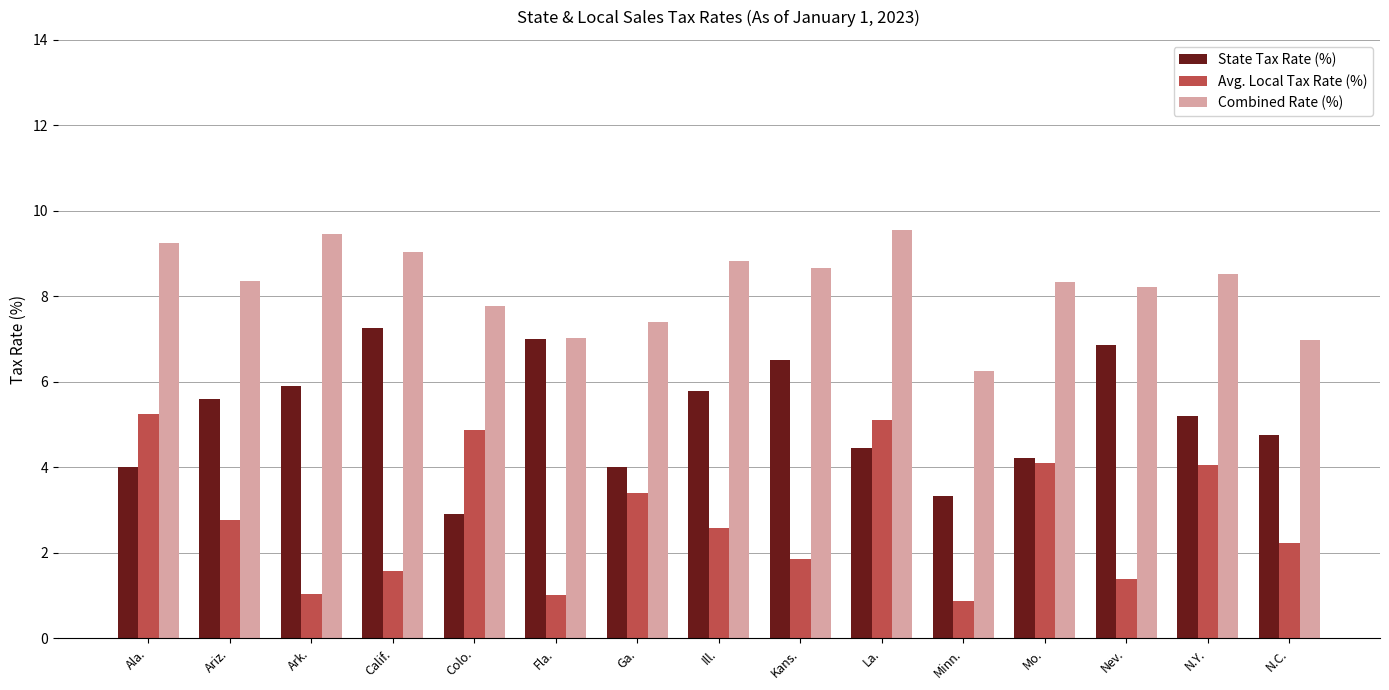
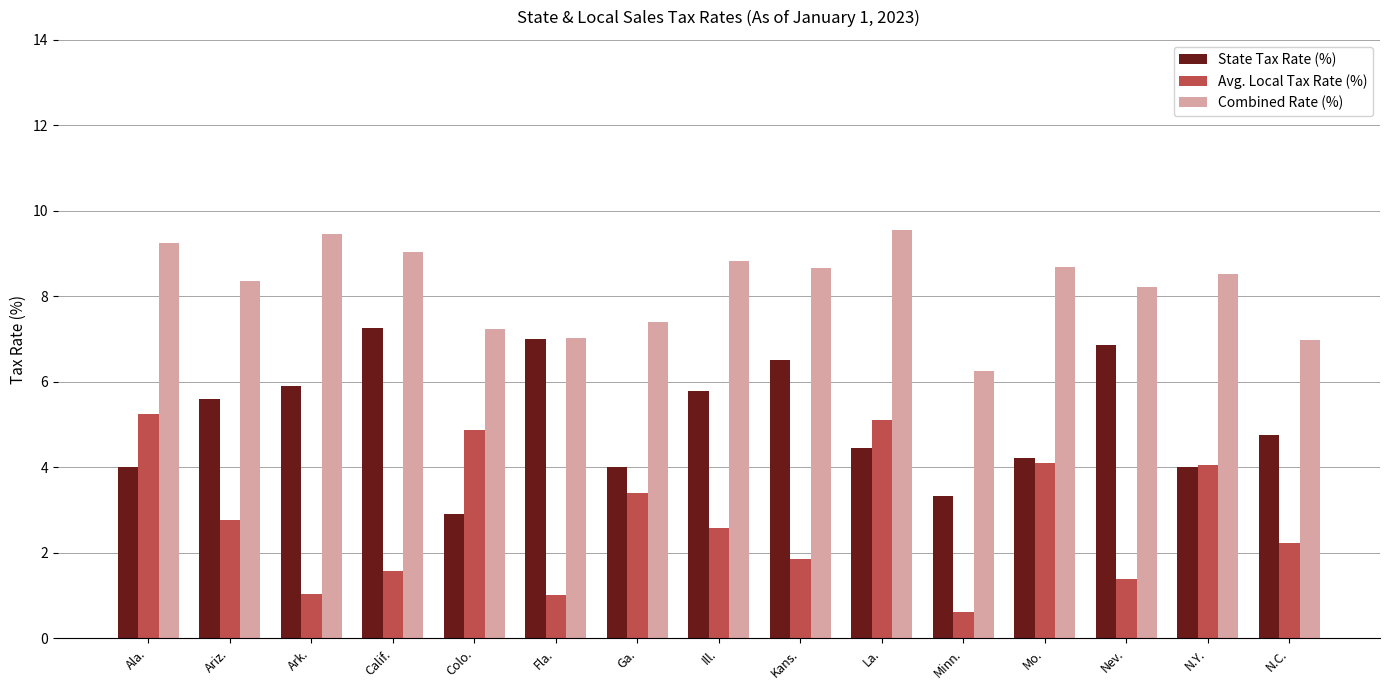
  {
    "State Tax Rate (%)": {
      "Ala.": 4.0,
      "Ariz.": 5.6,
      "Ark.": 5.9,
      "Calif.": 7.3,
      "Colo.": 2.9,
      "Fla.": 7.0,
      "Ga.": 4.0,
      "Ill.": 5.8,
      "Kans.": 6.5,
      "La.": 4.5,
      "Minn.": 3.3,
      "Mo.": 4.2,
      "Nev.": 6.9,
-     "N.Y.": 5.2,
+     "N.Y.": 4.0,
      "N.C.": 4.8
    },
    "Avg. Local Tax Rate (%)": {
      "Ala.": 5.2,
      "Ariz.": 2.8,
      "Ark.": 1.0,
      "Calif.": 1.6,
      "Colo.": 4.9,
      "Fla.": 1.0,
      "Ga.": 3.4,
      "Ill.": 2.6,
      "Kans.": 1.9,
      "La.": 5.1,
-     "Minn.": 0.9,
+     "Minn.": 0.6,
      "Mo.": 4.1,
      "Nev.": 1.4,
      "N.Y.": 4.0,
      "N.C.": 2.2
    },
    "Combined Rate (%)": {
      "Ala.": 9.2,
      "Ariz.": 8.4,
      "Ark.": 9.5,
      "Calif.": 9.0,
-     "Colo.": 7.8,
+     "Colo.": 7.2,
      "Fla.": 7.0,
      "Ga.": 7.4,
      "Ill.": 8.8,
      "Kans.": 8.7,
      "La.": 9.6,
      "Minn.": 6.3,
-     "Mo.": 8.3,
+     "Mo.": 8.7,
      "Nev.": 8.2,
      "N.Y.": 8.5,
      "N.C.": 7.0
    }
  }
